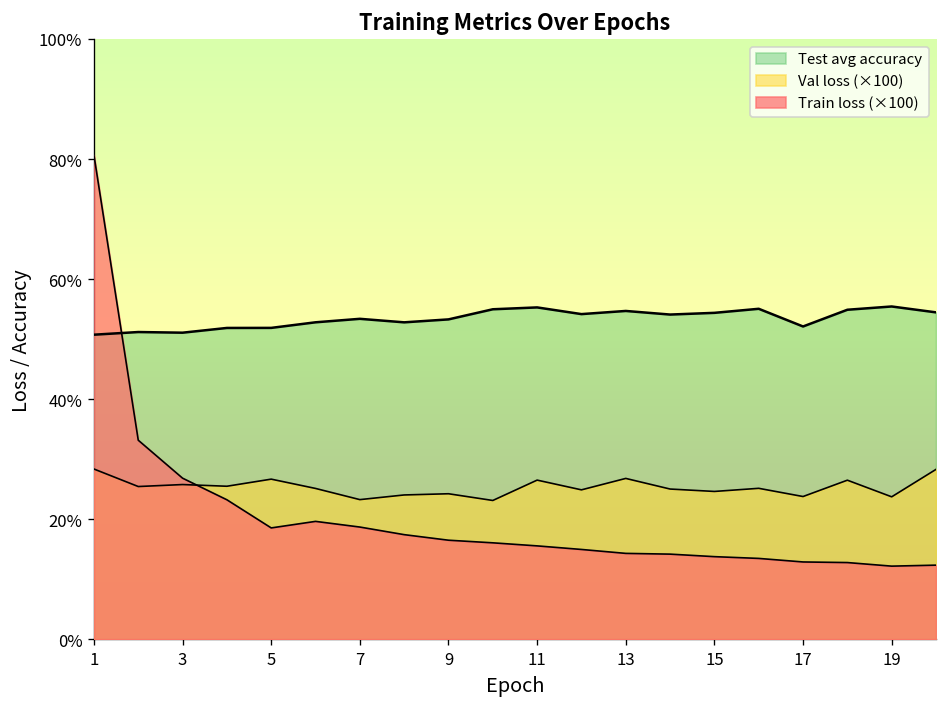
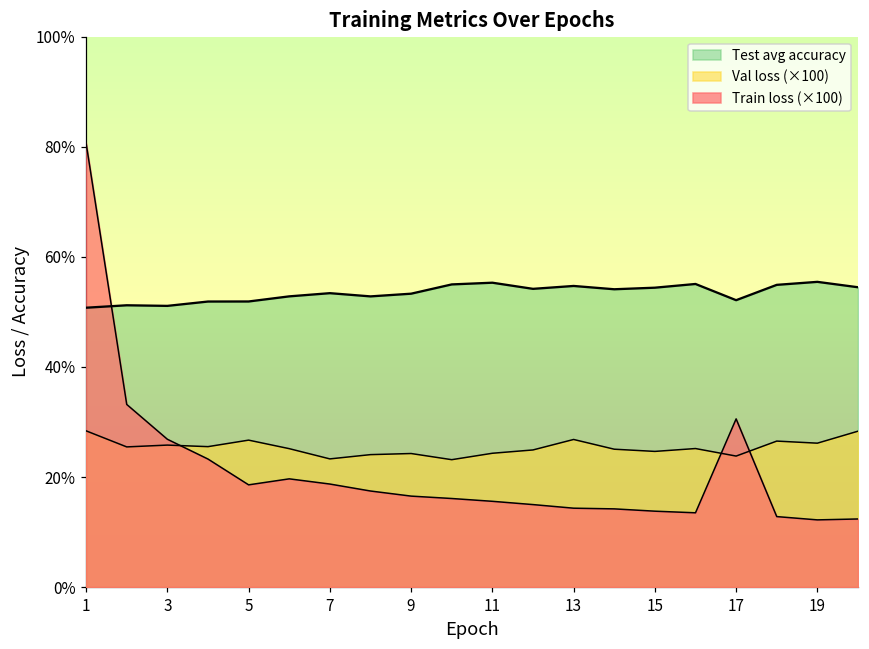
  {
    "Test avg accuracy": {
      "1": "51%",
      "3": "51%",
      "5": "52%",
      "7": "53%",
      "9": "53%",
      "11": "55%",
      "13": "55%",
      "15": "54%",
      "17": "52%",
      "19": "55%"
    },
    "Val loss (×100)": {
      "1": "28%",
      "3": "26%",
      "5": "27%",
      "7": "23%",
      "9": "24%",
-     "11": "27%",
+     "11": "24%",
      "13": "27%",
      "15": "25%",
      "17": "24%",
-     "19": "24%"
+     "19": "26%"
    },
    "Train loss (×100)": {
      "1": "81%",
      "3": "27%",
      "5": "19%",
      "7": "19%",
      "9": "17%",
      "11": "16%",
      "13": "14%",
      "15": "14%",
-     "17": "13%",
+     "17": "31%",
      "19": "12%"
    }
  }
